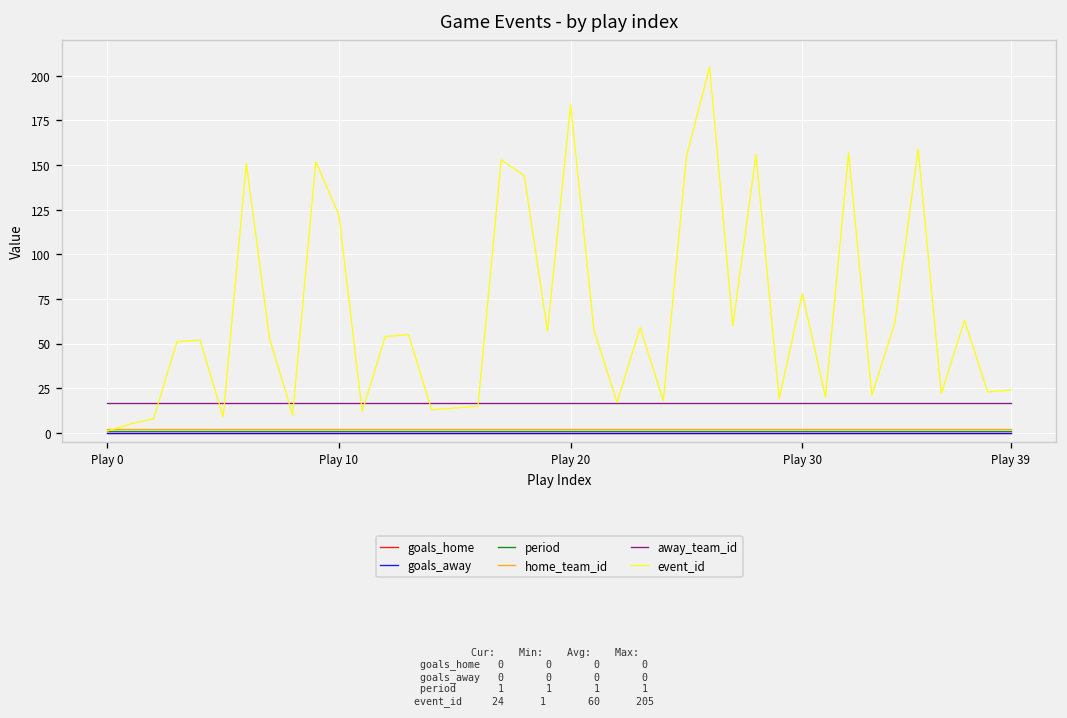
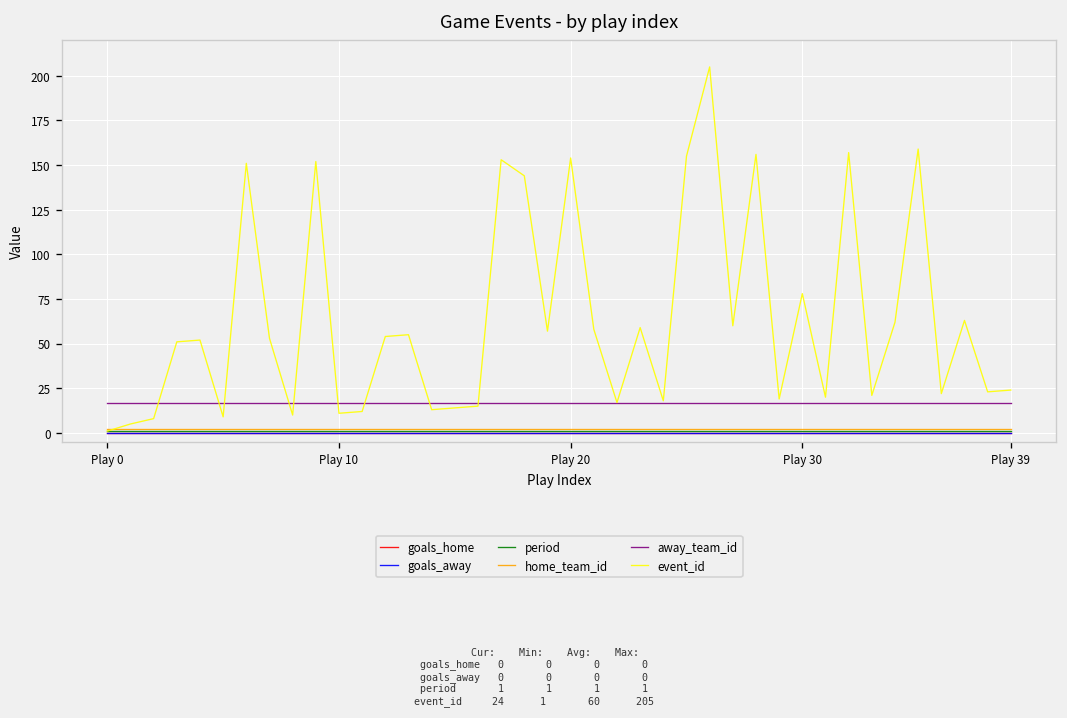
  {
    "away_team_id": {
      "Play 0": 17,
      "Play 10": 17,
      "Play 20": 17,
      "Play 30": 17,
      "Play 39": 17
    },
    "event_id": {
-     "Play 10": 122,
-     "Play 20": 184,
+     "Play 10": 11,
+     "Play 20": 154,
      "Play 30": 78,
      "Play 39": 24
    }
  }
